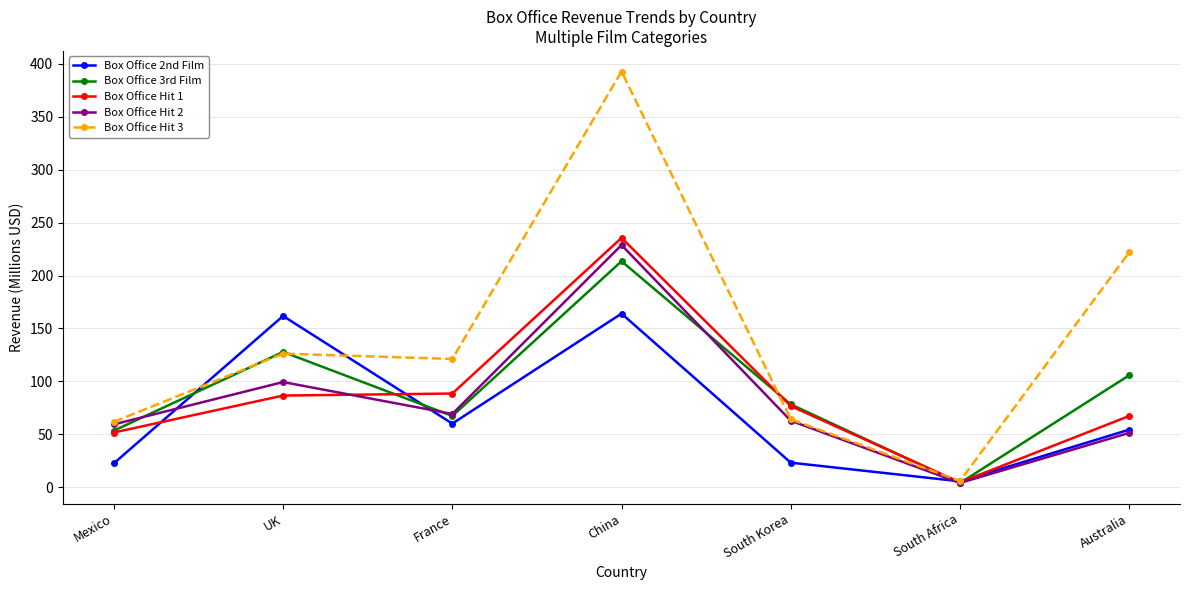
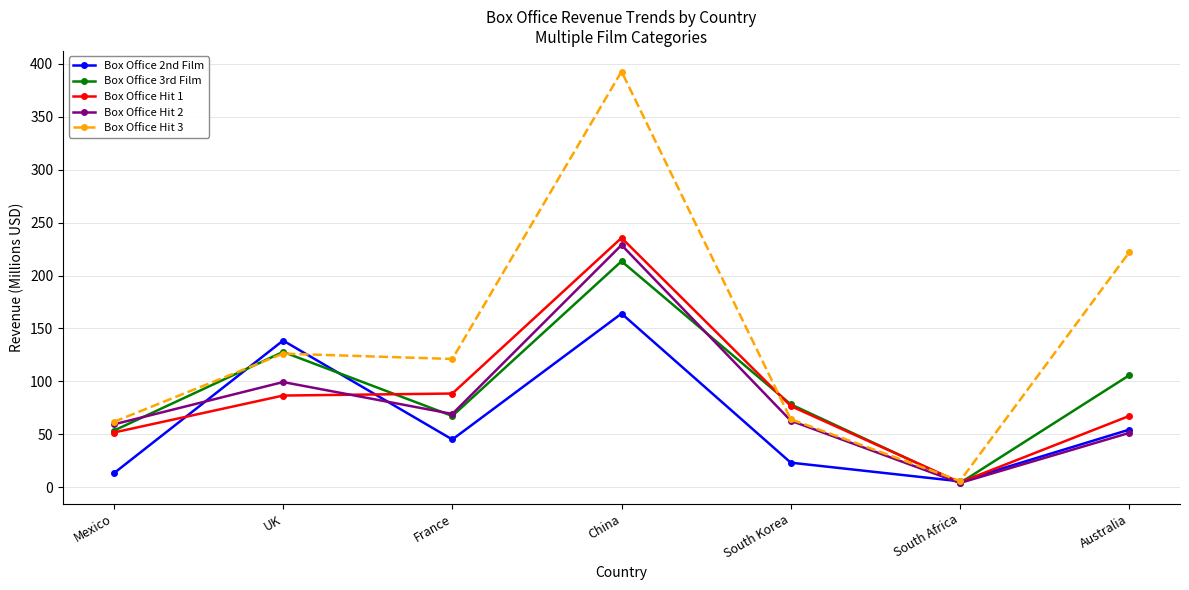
  {
    "Box Office 2nd Film": {
-     "Mexico": 23,
-     "UK": 162,
-     "France": 60,
+     "Mexico": 13,
+     "UK": 139,
+     "France": 45,
      "China": 164,
      "South Korea": 23,
      "Australia": 54
    },
    "Box Office 3rd Film": {
      "China": 214,
      "Australia": 106
    },
    "Box Office Hit 1": {
      "UK": 87,
      "France": 89,
      "China": 236,
      "Australia": 67
    },
    "Box Office Hit 2": {
      "UK": 99,
      "China": 229,
      "Australia": 51
    },
    "Box Office Hit 3": {
      "France": 121,
      "China": 393,
      "Australia": 222
    }
  }
